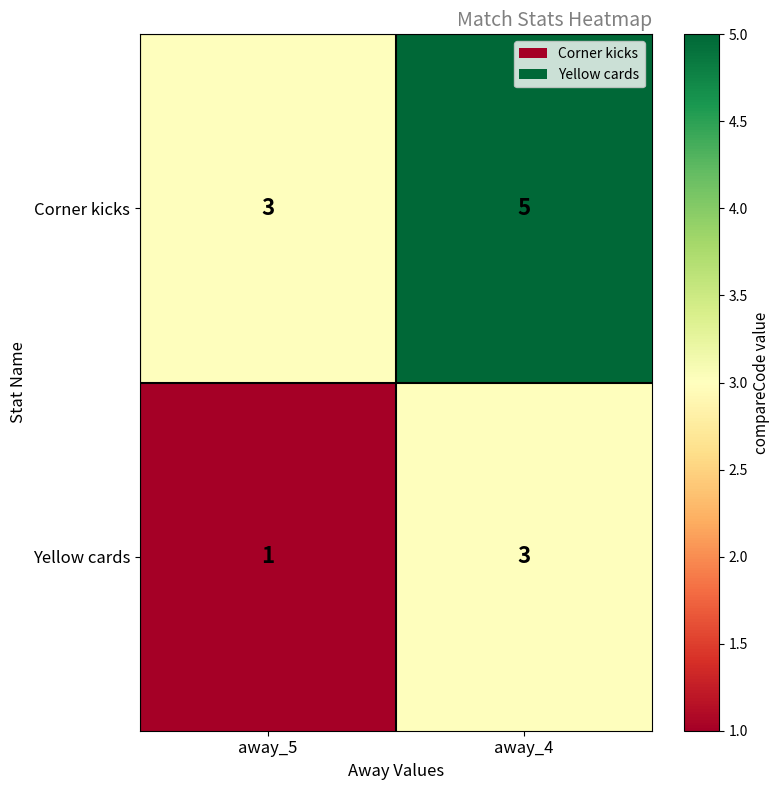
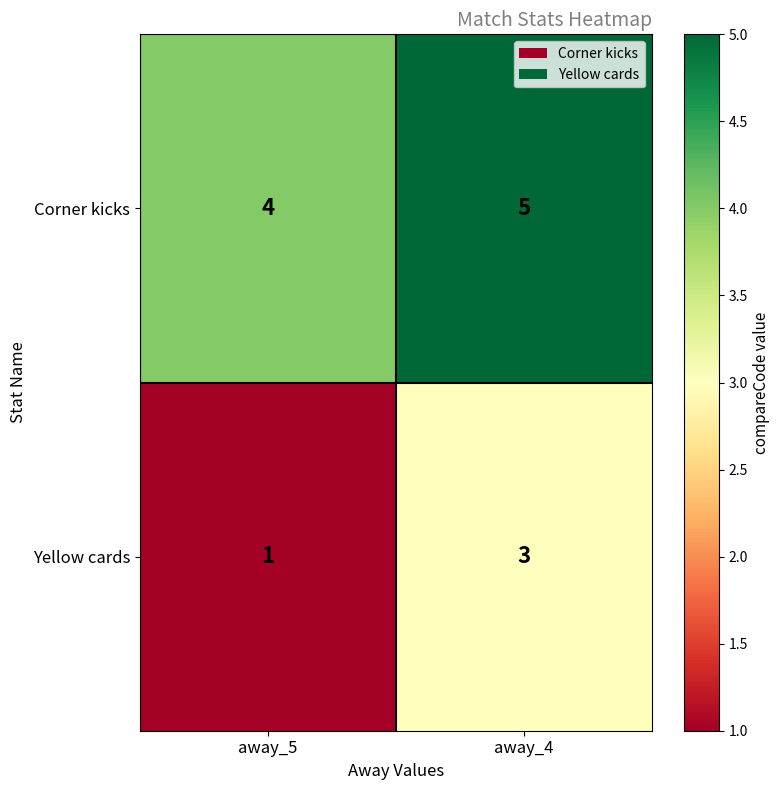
  {
    "Corner kicks": {
-     "away_5": 3,
+     "away_5": 4,
      "away_4": 5
    },
    "Yellow cards": {
      "away_5": 1,
      "away_4": 3
    }
  }
